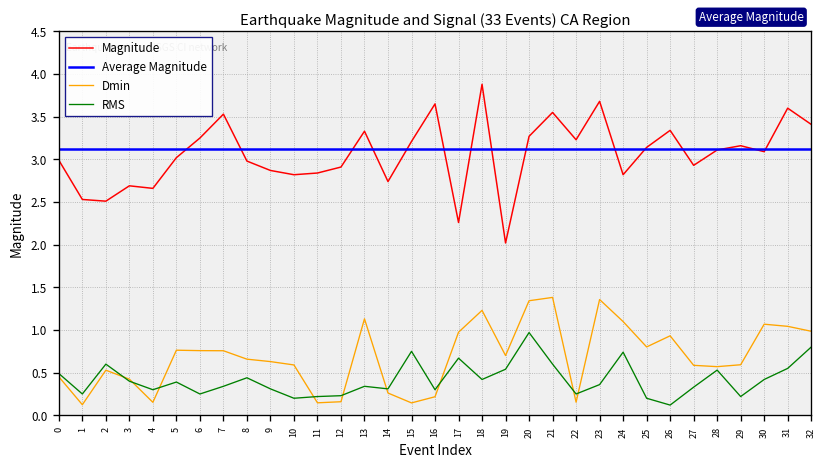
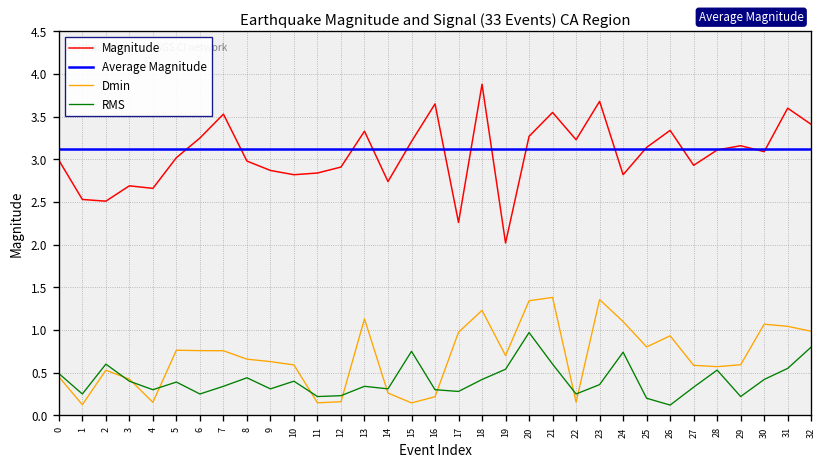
  {
    "Magnitude": {
      "0": 3.0,
      "1": 2.5,
      "2": 2.5,
      "3": 2.7,
      "4": 2.7,
      "5": 3.0,
      "6": 3.3,
      "7": 3.5,
      "8": 3.0,
      "9": 2.9,
      "10": 2.8,
      "11": 2.8,
      "12": 2.9,
      "13": 3.3,
      "14": 2.7,
      "15": 3.2,
      "16": 3.7,
      "17": 2.3,
      "18": 3.9,
      "19": 2.0,
      "20": 3.3,
      "21": 3.6,
      "22": 3.2,
      "23": 3.7,
      "24": 2.8,
      "25": 3.1,
      "26": 3.3,
      "27": 2.9,
      "28": 3.1,
      "29": 3.2,
      "30": 3.1,
      "31": 3.6,
      "32": 3.4
    },
    "Dmin": {
      "0": 0.5,
      "1": 0.1,
      "2": 0.5,
      "4": 0.2,
      "5": 0.8,
      "6": 0.8,
      "7": 0.8,
      "8": 0.7,
      "9": 0.6,
      "10": 0.6,
      "11": 0.1,
      "12": 0.2,
      "13": 1.1,
      "14": 0.3,
      "15": 0.1,
      "16": 0.2,
      "17": 1.0,
      "18": 1.2,
      "19": 0.7,
      "20": 1.3,
      "21": 1.4,
      "22": 0.2,
      "23": 1.4,
      "24": 1.1,
      "25": 0.8,
      "26": 0.9,
      "27": 0.6,
      "28": 0.6,
      "29": 0.6,
      "30": 1.1,
      "31": 1.0,
      "32": 1.0
    },
    "RMS": {
      "0": 0.5,
      "1": 0.3,
      "2": 0.6,
      "4": 0.3,
      "5": 0.4,
      "6": 0.3,
      "7": 0.3,
      "8": 0.4,
      "9": 0.3,
-     "10": 0.2,
+     "10": 0.4,
      "11": 0.2,
      "12": 0.2,
      "13": 0.3,
      "14": 0.3,
      "15": 0.8,
      "16": 0.3,
-     "17": 0.7,
+     "17": 0.3,
      "18": 0.4,
      "19": 0.5,
      "20": 1.0,
      "21": 0.6,
      "22": 0.3,
      "23": 0.4,
      "24": 0.7,
      "25": 0.2,
      "26": 0.1,
      "27": 0.3,
      "28": 0.5,
      "29": 0.2,
      "30": 0.4,
      "31": 0.6,
      "32": 0.8
    }
  }
